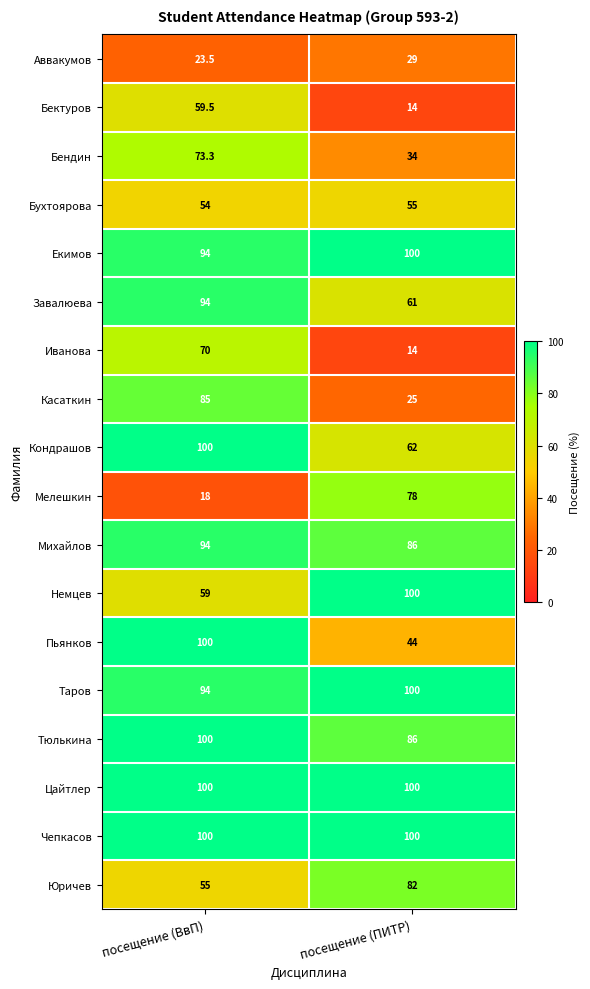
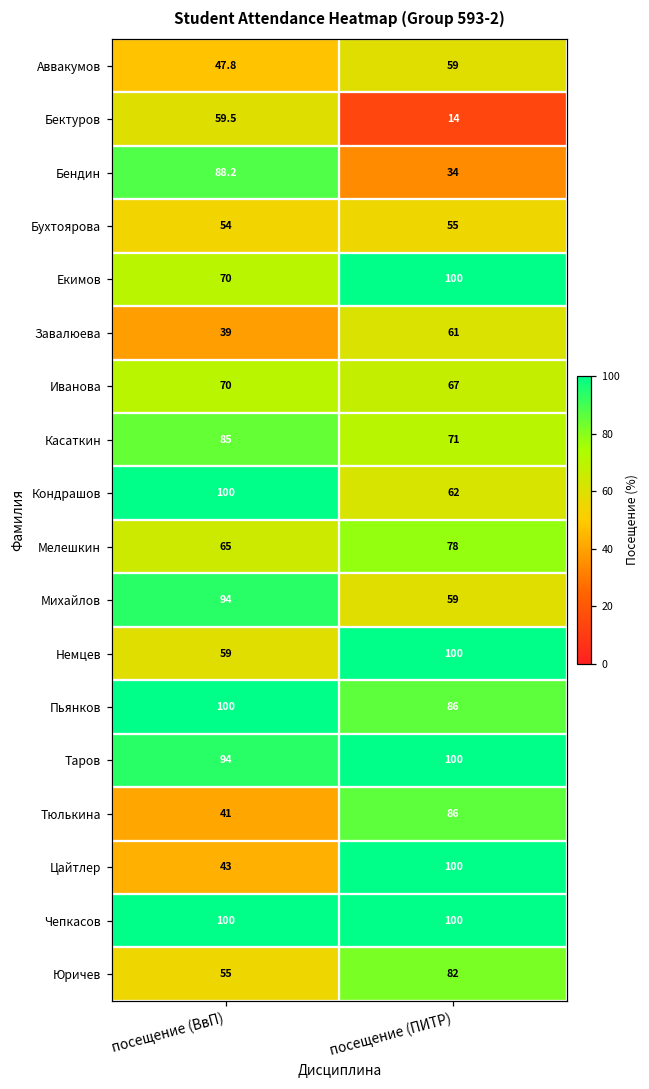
  {
    "Аввакумов": {
-     "посещение (ВвП)": 23.5,
-     "посещение (ПИТР)": 29
+     "посещение (ВвП)": 47.8,
+     "посещение (ПИТР)": 59
    },
    "Бектуров": {
      "посещение (ВвП)": 59.5,
      "посещение (ПИТР)": 14
    },
    "Бендин": {
-     "посещение (ВвП)": 73.3,
+     "посещение (ВвП)": 88.2,
      "посещение (ПИТР)": 34
    },
    "Бухтоярова": {
      "посещение (ВвП)": 54,
      "посещение (ПИТР)": 55
    },
    "Екимов": {
-     "посещение (ВвП)": 94,
+     "посещение (ВвП)": 70,
      "посещение (ПИТР)": 100
    },
    "Завалюева": {
-     "посещение (ВвП)": 94,
+     "посещение (ВвП)": 39,
      "посещение (ПИТР)": 61
    },
    "Иванова": {
      "посещение (ВвП)": 70,
-     "посещение (ПИТР)": 14
+     "посещение (ПИТР)": 67
    },
    "Касаткин": {
      "посещение (ВвП)": 85,
-     "посещение (ПИТР)": 25
+     "посещение (ПИТР)": 71
    },
    "Кондрашов": {
      "посещение (ВвП)": 100,
      "посещение (ПИТР)": 62
    },
    "Мелешкин": {
-     "посещение (ВвП)": 18,
+     "посещение (ВвП)": 65,
      "посещение (ПИТР)": 78
    },
    "Михайлов": {
      "посещение (ВвП)": 94,
-     "посещение (ПИТР)": 86
+     "посещение (ПИТР)": 59
    },
    "Немцев": {
      "посещение (ВвП)": 59,
      "посещение (ПИТР)": 100
    },
    "Пьянков": {
      "посещение (ВвП)": 100,
-     "посещение (ПИТР)": 44
+     "посещение (ПИТР)": 86
    },
    "Таров": {
      "посещение (ВвП)": 94,
      "посещение (ПИТР)": 100
    },
    "Тюлькина": {
-     "посещение (ВвП)": 100,
+     "посещение (ВвП)": 41,
      "посещение (ПИТР)": 86
    },
    "Цайтлер": {
-     "посещение (ВвП)": 100,
+     "посещение (ВвП)": 43,
      "посещение (ПИТР)": 100
    },
    "Чепкасов": {
      "посещение (ВвП)": 100,
      "посещение (ПИТР)": 100
    },
    "Юричев": {
      "посещение (ВвП)": 55,
      "посещение (ПИТР)": 82
    }
  }
